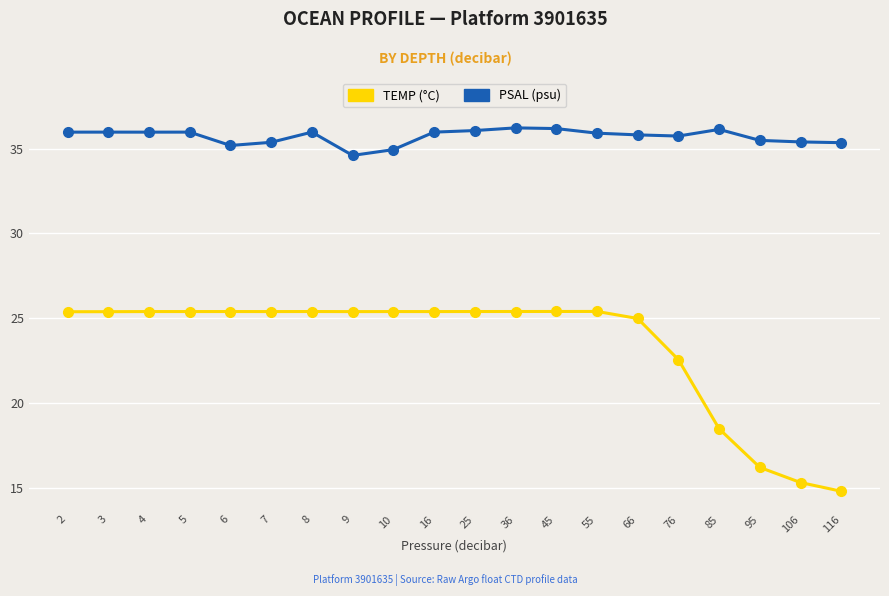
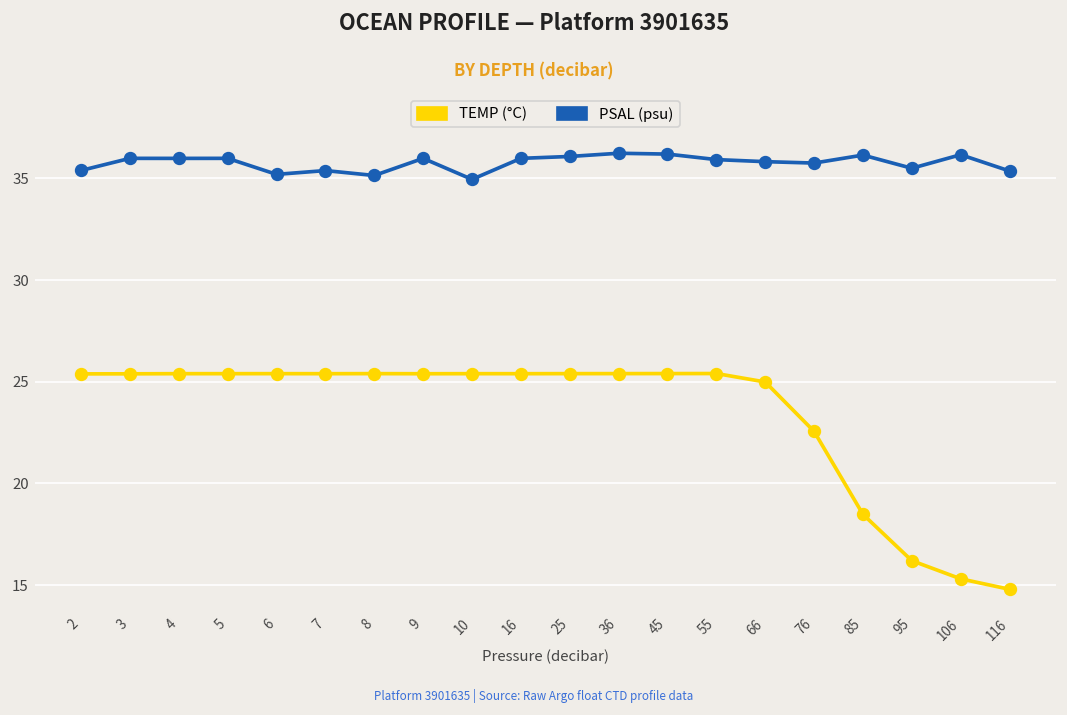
  {
    "PSAL (psu)": {
-     "2": 36.0,
+     "2": 35.4,
      "3": 36.0,
      "4": 36.0,
      "5": 36.0,
      "6": 35.2,
      "7": 35.4,
-     "8": 36.0,
-     "9": 34.6,
+     "8": 35.1,
+     "9": 36.0,
      "10": 34.9,
      "16": 36.0,
      "25": 36.1,
      "36": 36.2,
      "45": 36.2,
      "55": 35.9,
      "66": 35.8,
      "76": 35.7,
      "85": 36.1,
      "95": 35.5,
-     "106": 35.4,
+     "106": 36.1,
      "116": 35.3
    }
  }
